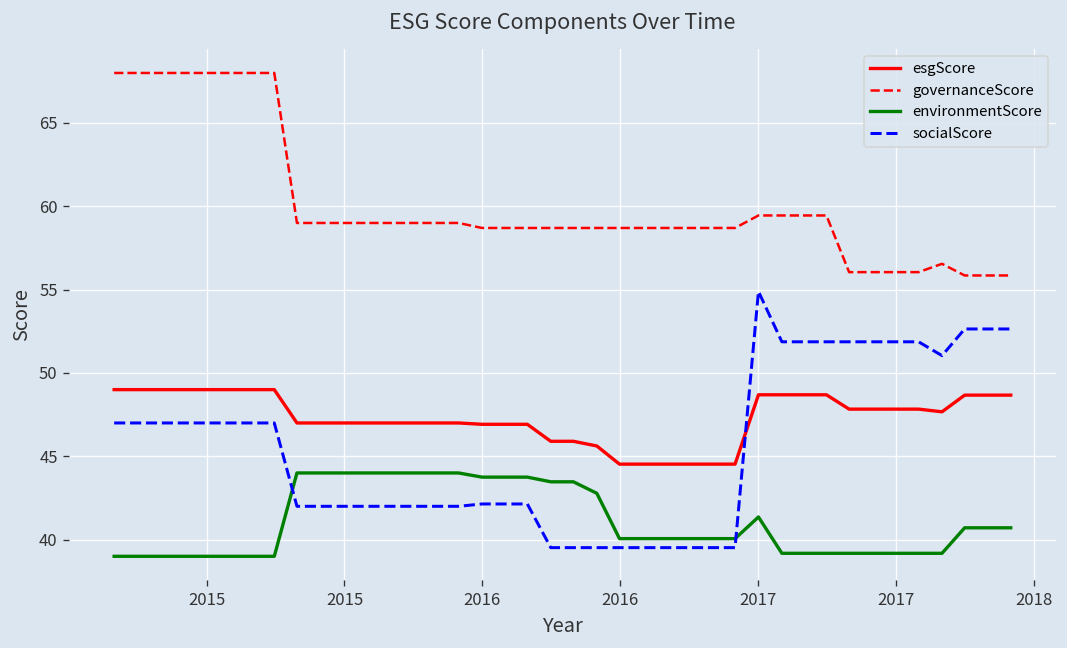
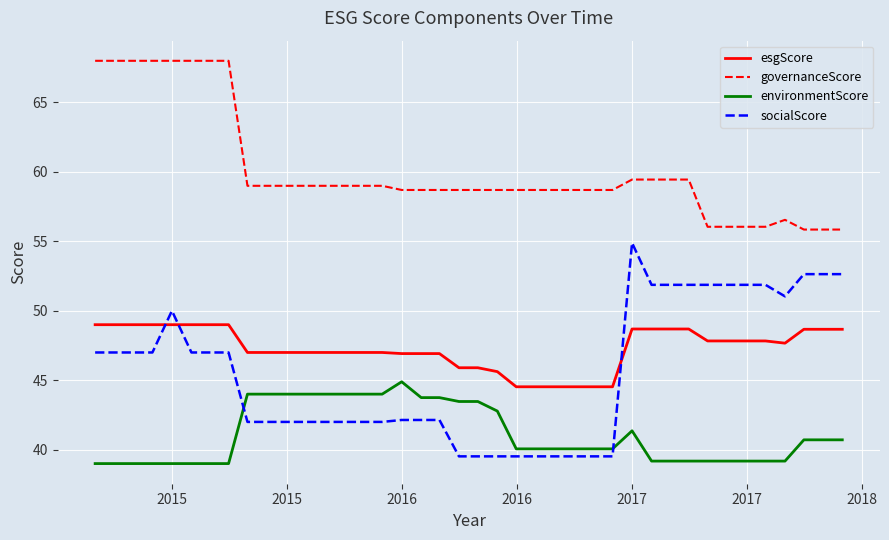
  {
    "environmentScore": {
      "2015": 39.0,
-     "2016": 43.8,
+     "2016": 44.9,
      "2017": 41.4
    },
    "socialScore": {
-     "2015": 47,
+     "2015": 50,
      "2016": 42,
      "2017": 55
    }
  }
